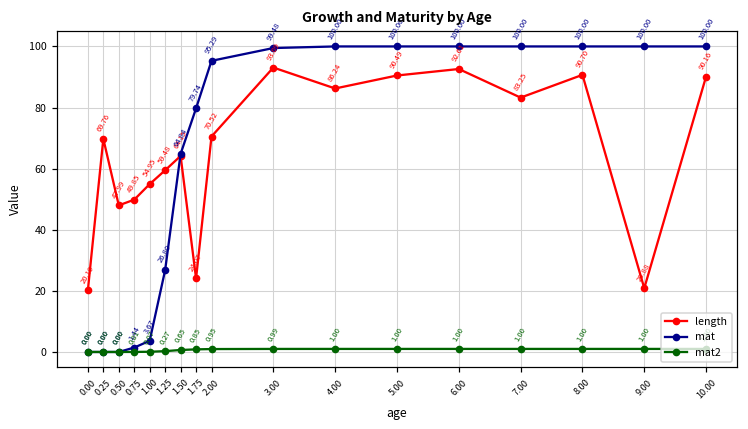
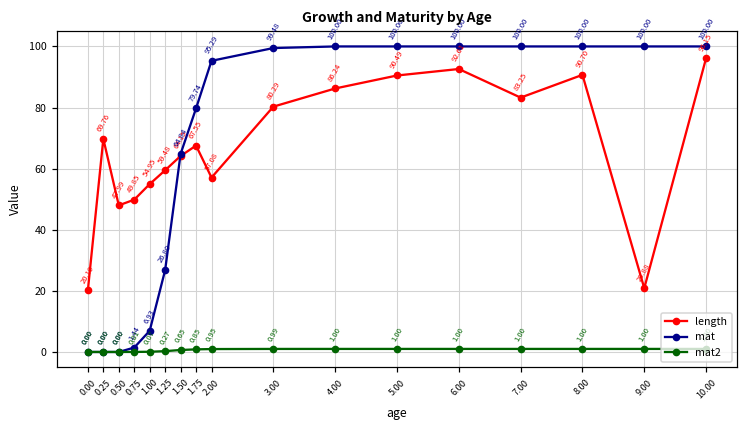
  {
    "length": {
      "0.00": 20.19,
      "0.25": 69.76,
      "0.50": 47.99,
      "0.75": 49.85,
      "1.00": 54.95,
      "1.25": 59.48,
-     "1.75": 24.07,
-     "2.00": 70.52,
-     "3.00": 93.09,
+     "1.75": 67.55,
+     "2.00": 57.08,
+     "3.00": 80.29,
      "4.00": 86.24,
      "5.00": 90.49,
      "7.00": 83.25,
      "9.00": 20.88,
-     "10.00": 90.16
+     "10.00": 96.15
    },
    "mat": {
-     "1.00": 3.67,
+     "1.00": 6.93,
      "1.25": 26.80,
      "1.75": 79.74,
      "2.00": 95.29,
      "3.00": 99.48,
      "4.00": 100.00,
      "5.00": 100.00,
      "6.00": 100.00,
      "7.00": 100.00,
      "8.00": 100.00,
      "9.00": 100.00,
      "10.00": 100.00
    },
    "mat2": {
      "1.25": 0.27,
      "1.50": 0.65,
      "1.75": 0.85,
      "2.00": 0.95,
      "3.00": 0.99,
      "4.00": 1.00,
      "5.00": 1.00,
      "6.00": 1.00,
      "7.00": 1.00,
      "8.00": 1.00,
      "9.00": 1.00
    }
  }
